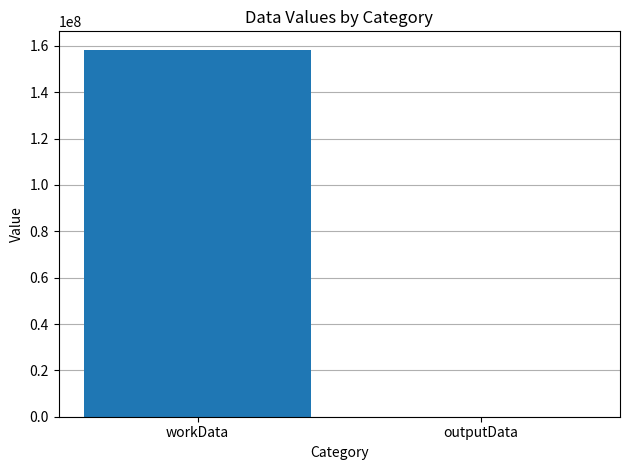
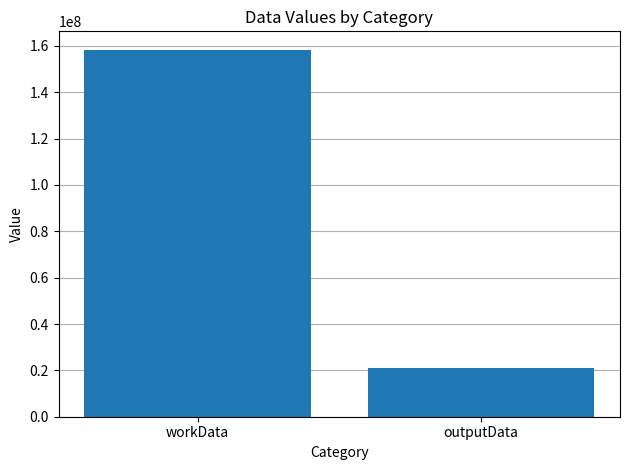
  {
    "workData": 158000000,
-   "outputData": 0
+   "outputData": 21000000
  }
